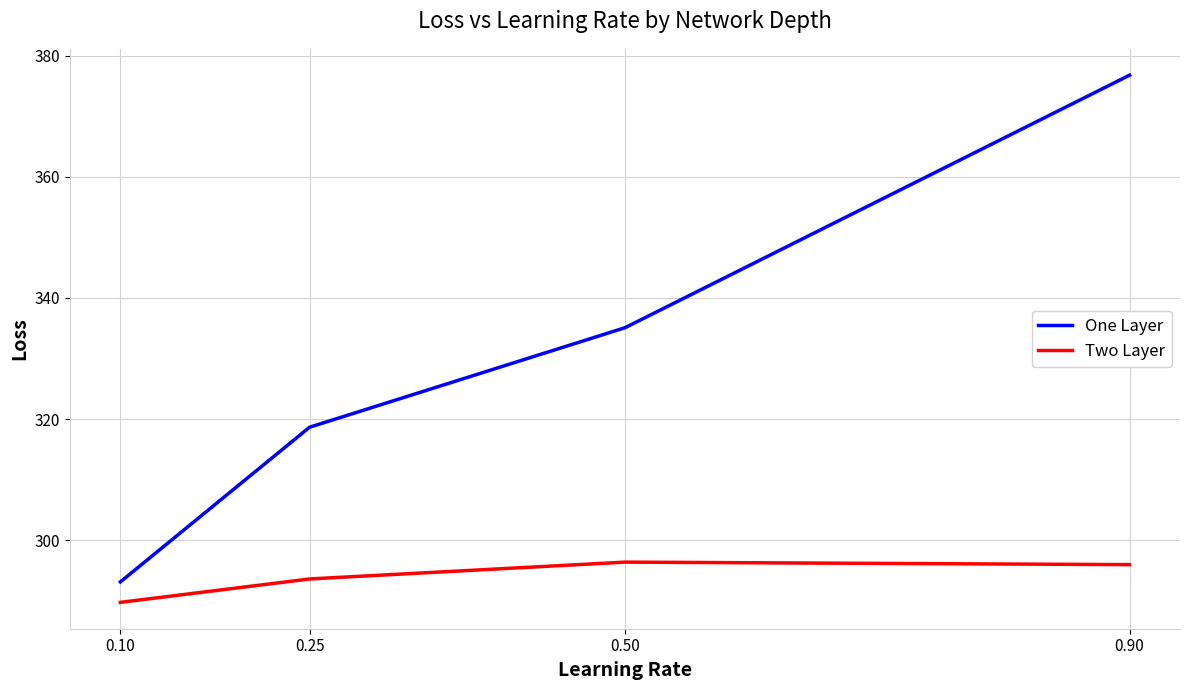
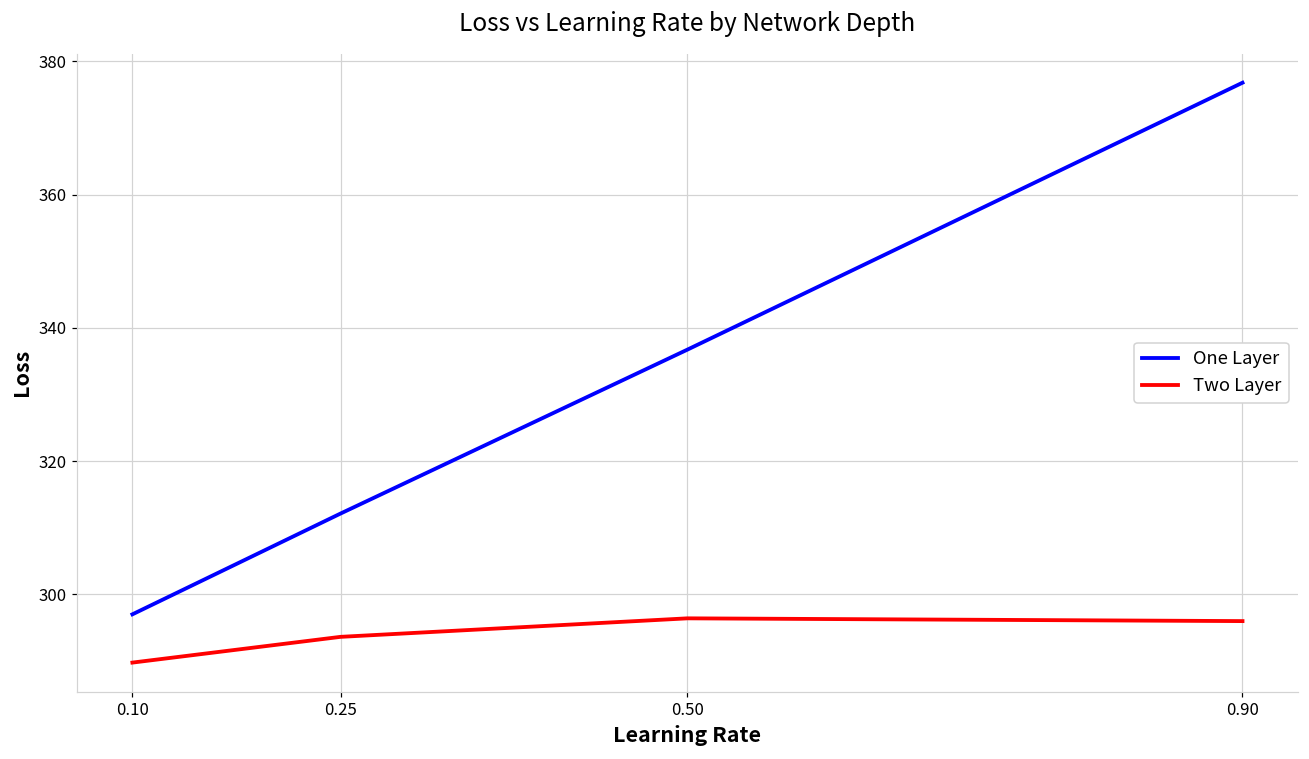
  {
    "One Layer": {
-     "0.10": 293,
-     "0.25": 319,
-     "0.50": 335,
+     "0.10": 297,
+     "0.25": 312,
+     "0.50": 337,
      "0.90": 377
    },
    "Two Layer": {
      "0.10": 290,
      "0.25": 294,
      "0.50": 296,
      "0.90": 296
    }
  }
